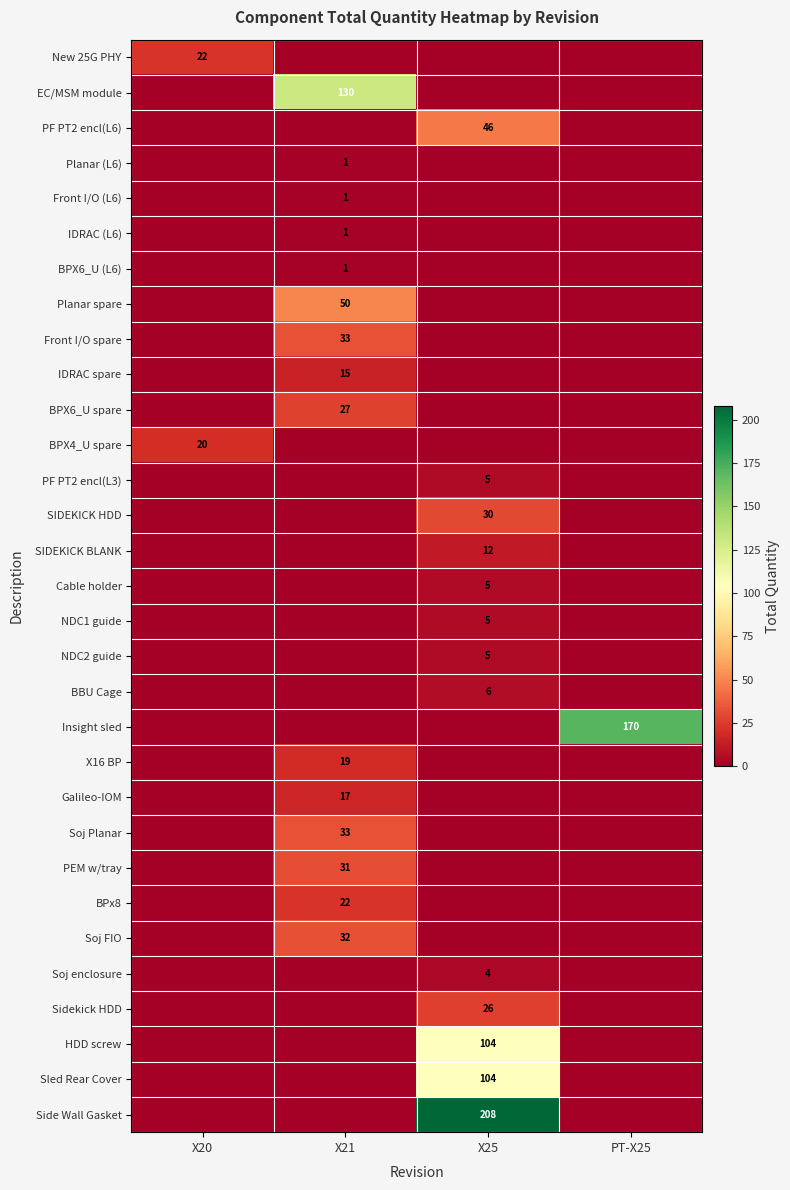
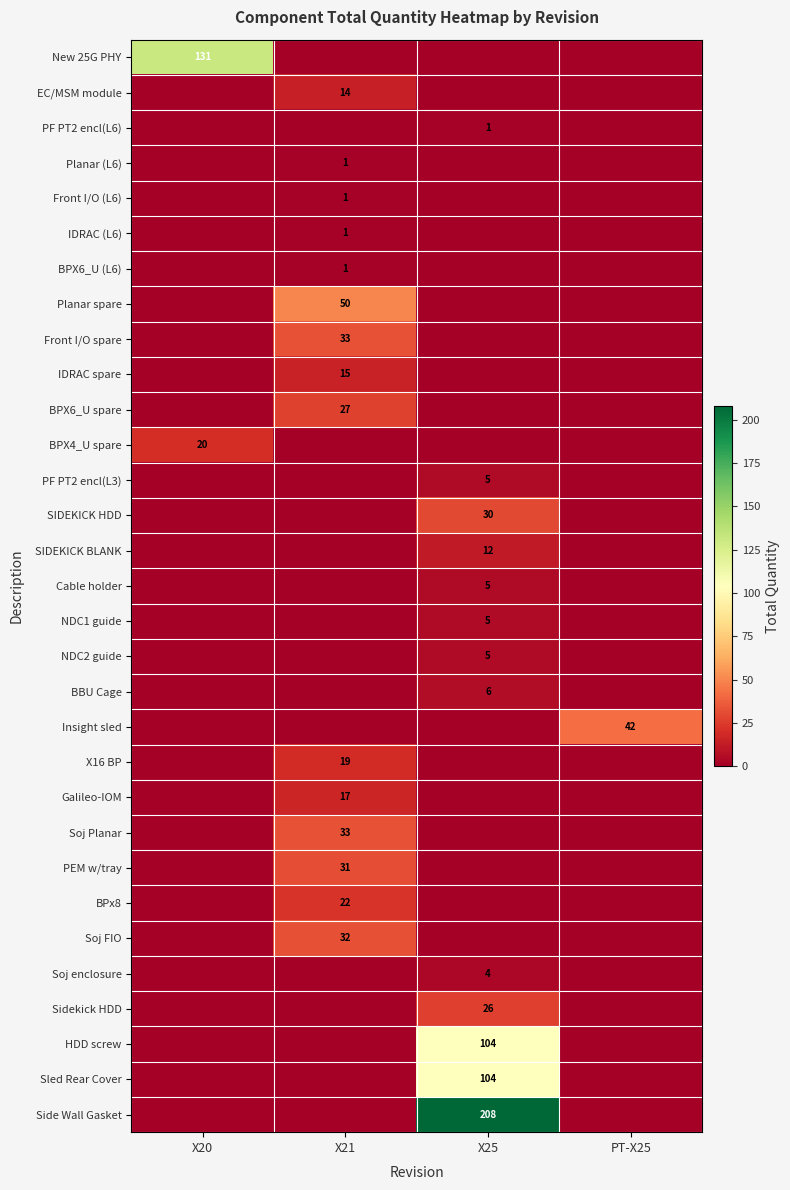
  {
    "New 25G PHY": {
-     "X20": 22
+     "X20": 131
    },
    "EC/MSM module": {
-     "X21": 130
+     "X21": 14
    },
    "PF PT2 encl(L6)": {
-     "X25": 46
+     "X25": 1
    },
    "Planar (L6)": {
      "X21": 1
    },
    "Front I/O (L6)": {
      "X21": 1
    },
    "IDRAC (L6)": {
      "X21": 1
    },
    "BPX6_U (L6)": {
      "X21": 1
    },
    "Planar spare": {
      "X21": 50
    },
    "Front I/O spare": {
      "X21": 33
    },
    "IDRAC spare": {
      "X21": 15
    },
    "BPX6_U spare": {
      "X21": 27
    },
    "BPX4_U spare": {
      "X20": 20
    },
    "PF PT2 encl(L3)": {
      "X25": 5
    },
    "SIDEKICK HDD": {
      "X25": 30
    },
    "SIDEKICK BLANK": {
      "X25": 12
    },
    "Cable holder": {
      "X25": 5
    },
    "NDC1 guide": {
      "X25": 5
    },
    "NDC2 guide": {
      "X25": 5
    },
    "BBU Cage": {
      "X25": 6
    },
    "Insight sled": {
-     "PT-X25": 170
+     "PT-X25": 42
    },
    "X16 BP": {
      "X21": 19
    },
    "Galileo-IOM": {
      "X21": 17
    },
    "Soj Planar": {
      "X21": 33
    },
    "PEM w/tray": {
      "X21": 31
    },
    "BPx8": {
      "X21": 22
    },
    "Soj FIO": {
      "X21": 32
    },
    "Soj enclosure": {
      "X25": 4
    },
    "Sidekick HDD": {
      "X25": 26
    },
    "HDD screw": {
      "X25": 104
    },
    "Sled Rear Cover": {
      "X25": 104
    },
    "Side Wall Gasket": {
      "X25": 208
    }
  }
